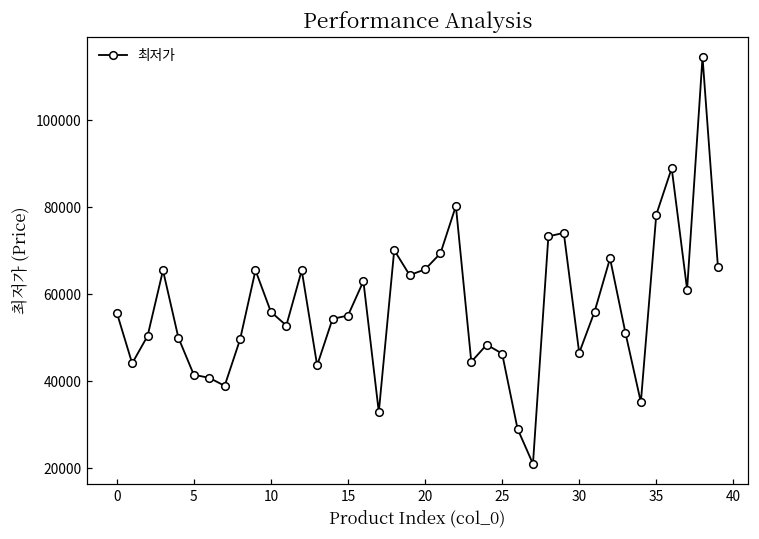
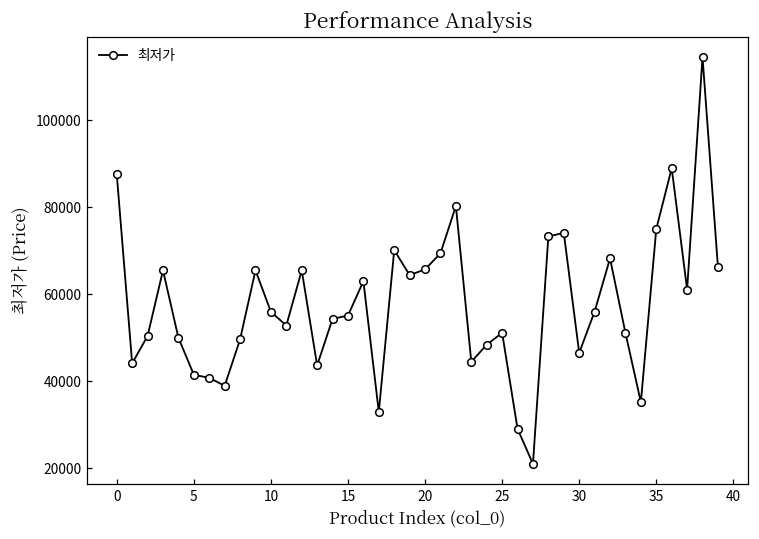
  {
-   "0": 56000,
+   "0": 88000,
    "5": 41000,
    "10": 56000,
    "15": 55000,
    "20": 66000,
-   "25": 46000,
+   "25": 51000,
    "30": 47000,
-   "35": 78000
+   "35": 75000
  }
